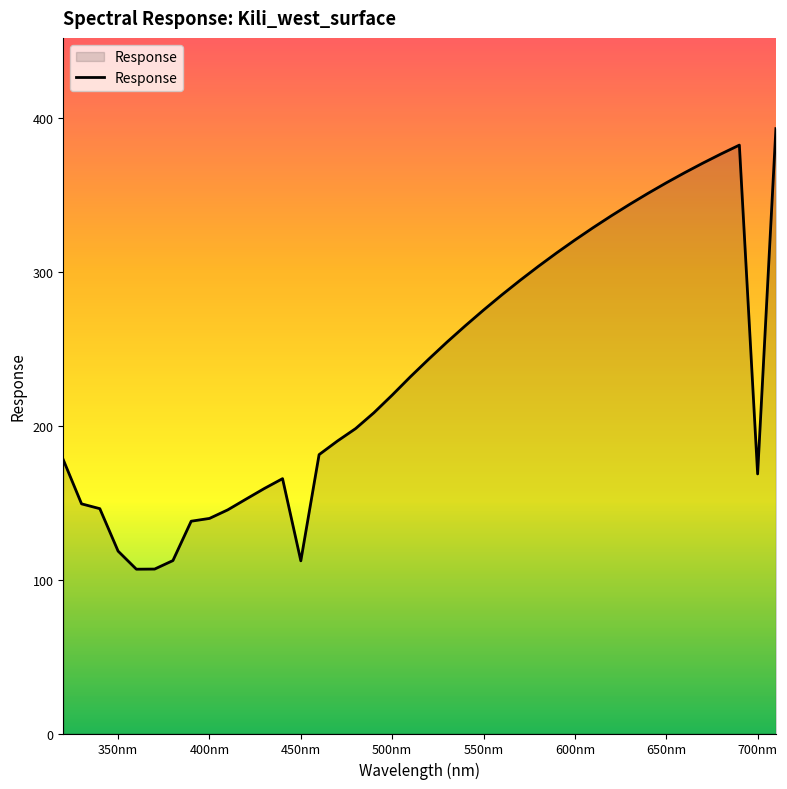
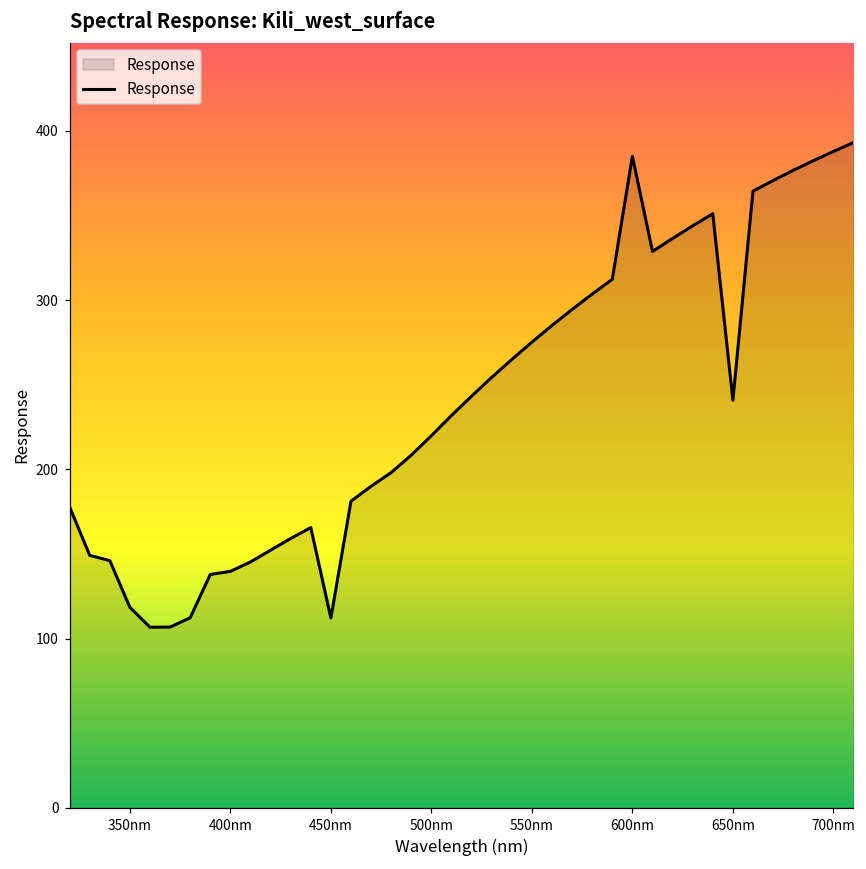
  {
    "350nm": 118,
    "400nm": 140,
    "450nm": 112,
    "500nm": 220,
    "550nm": 275,
-   "600nm": 321,
-   "650nm": 358,
-   "700nm": 169
+   "600nm": 385,
+   "650nm": 241,
+   "700nm": 388
  }
